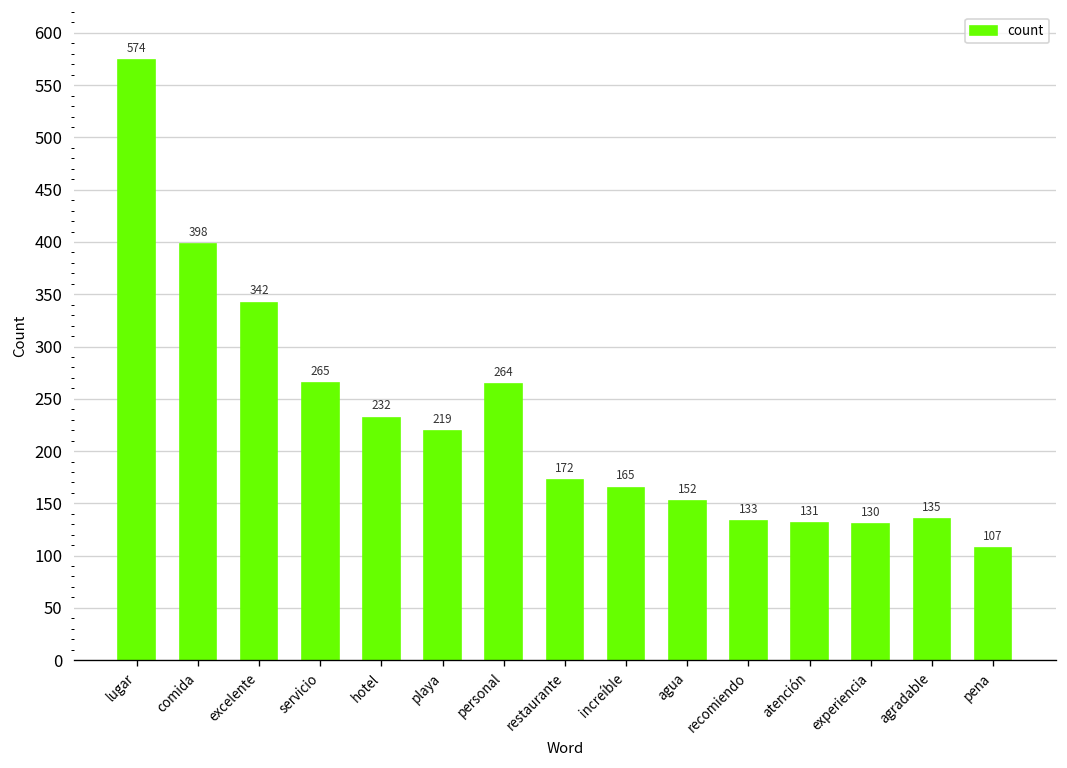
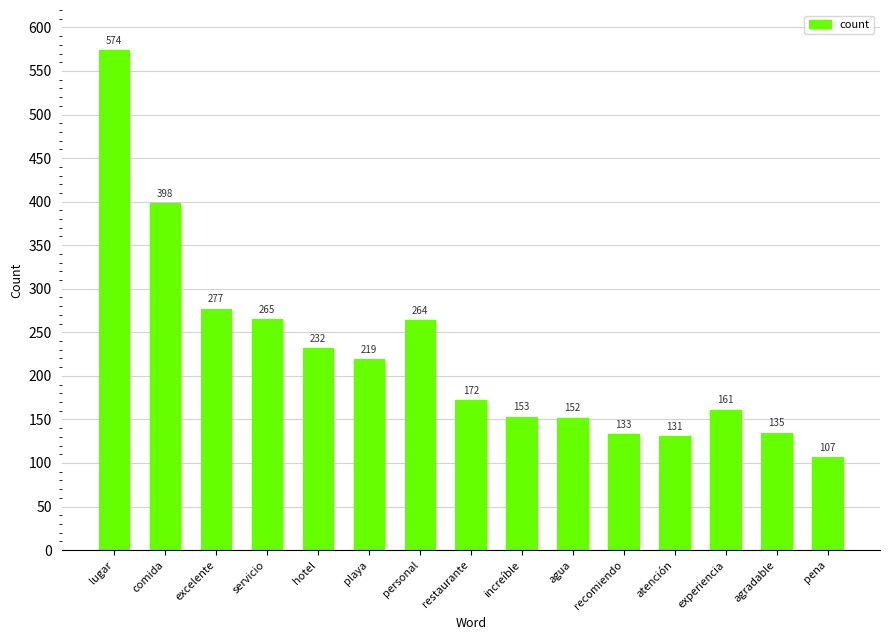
  {
    "lugar": 574,
    "comida": 398,
-   "excelente": 342,
+   "excelente": 277,
    "servicio": 265,
    "hotel": 232,
    "playa": 219,
    "personal": 264,
    "restaurante": 172,
-   "increíble": 165,
+   "increíble": 153,
    "agua": 152,
    "recomiendo": 133,
    "atención": 131,
-   "experiencia": 130,
+   "experiencia": 161,
    "agradable": 135,
    "pena": 107
  }
